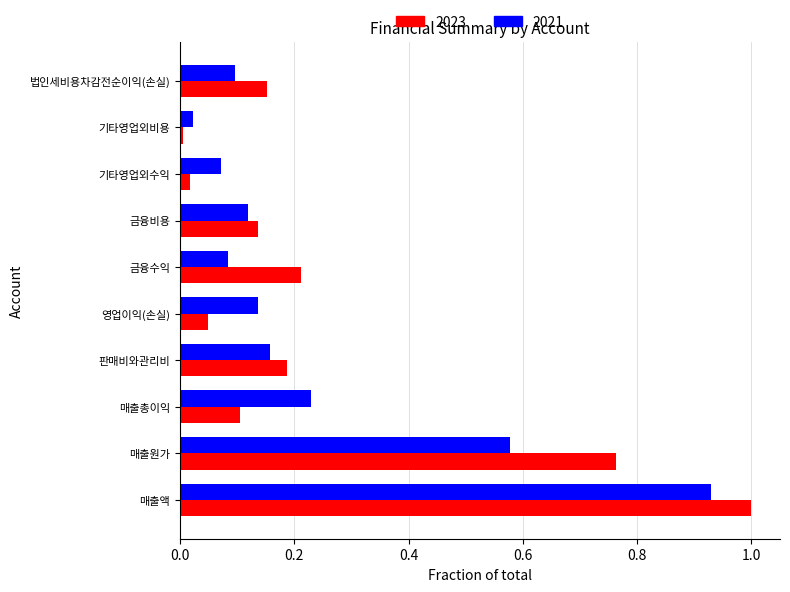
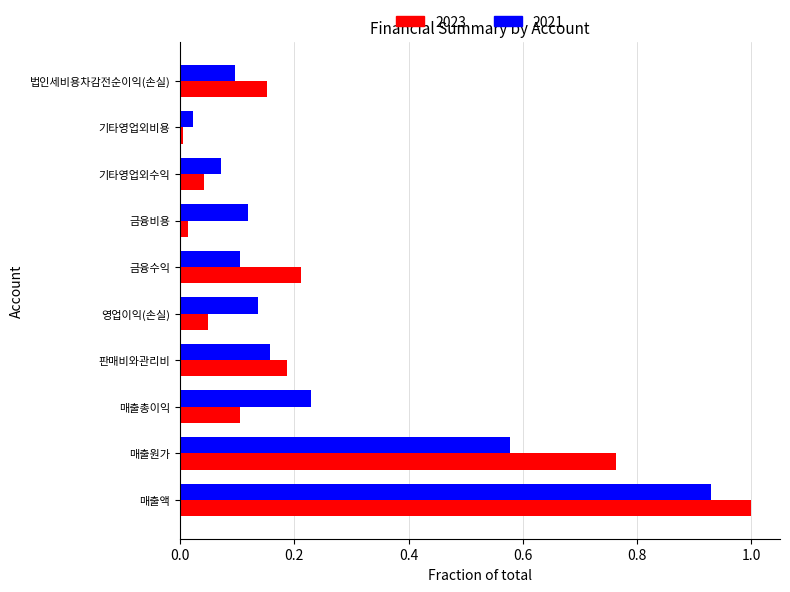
  {
    "2023": {
      "법인세비용차감전순이익(손실)": 0.15,
      "기타영업외비용": 0.00,
-     "기타영업외수익": 0.02,
-     "금융비용": 0.14,
+     "기타영업외수익": 0.04,
+     "금융비용": 0.01,
      "금융수익": 0.21,
      "영업이익(손실)": 0.05,
      "판매비와관리비": 0.19,
      "매출총이익": 0.10,
      "매출원가": 0.76,
      "매출액": 1.00
    },
    "2021": {
      "법인세비용차감전순이익(손실)": 0.10,
      "기타영업외비용": 0.02,
      "기타영업외수익": 0.07,
      "금융비용": 0.12,
-     "금융수익": 0.08,
+     "금융수익": 0.11,
      "영업이익(손실)": 0.14,
      "판매비와관리비": 0.16,
      "매출총이익": 0.23,
      "매출원가": 0.58,
      "매출액": 0.93
    }
  }
